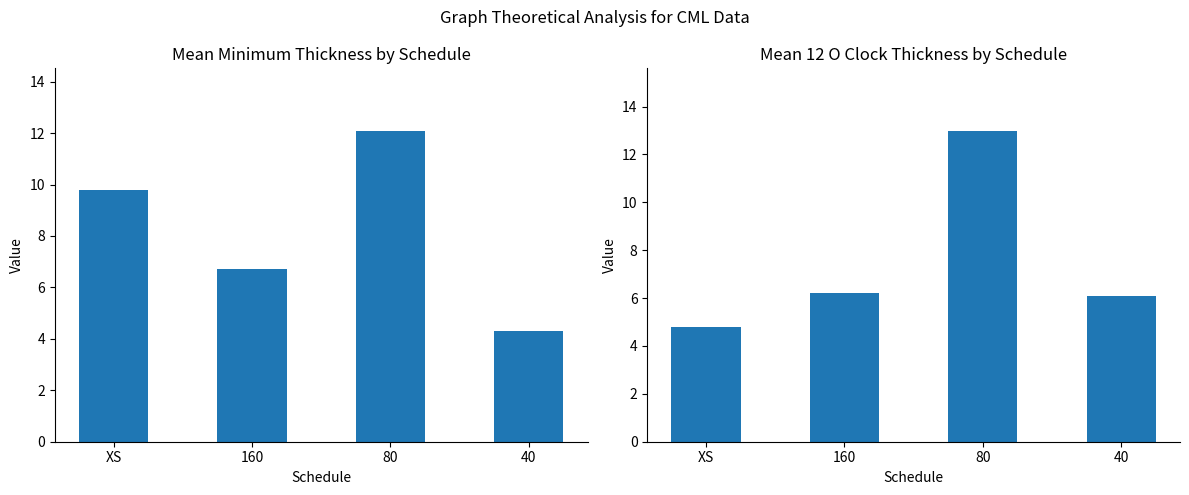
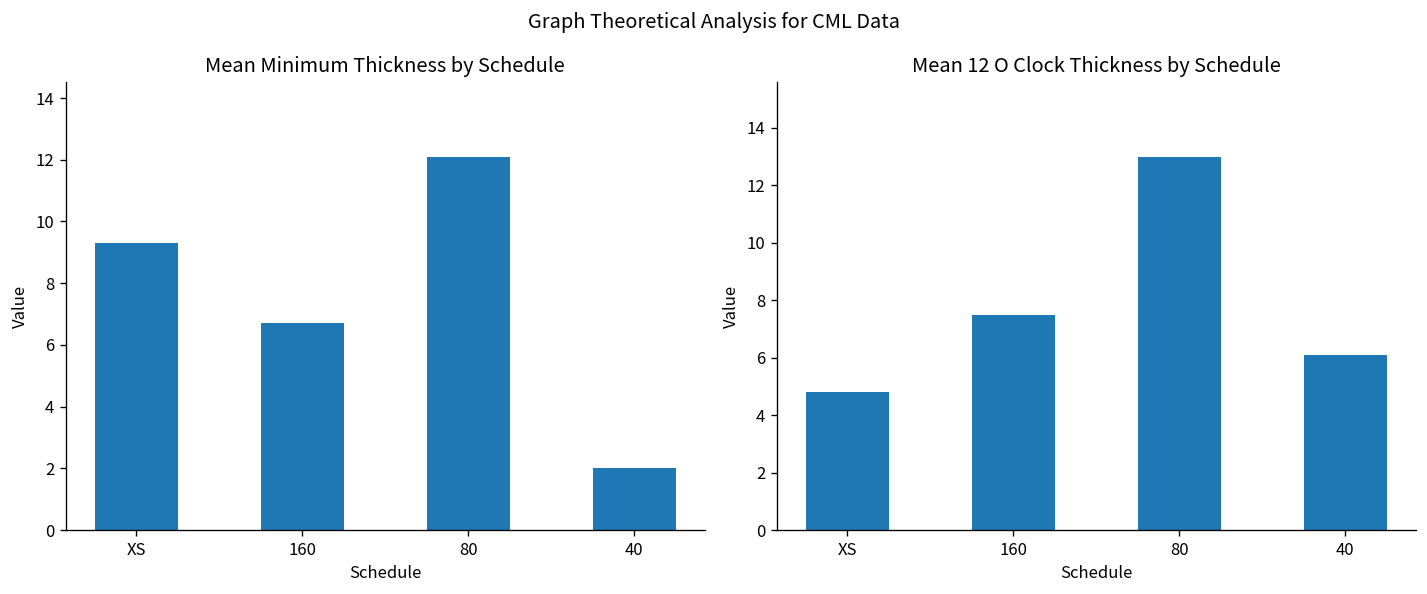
  {
    "Mean Minimum Thickness by Schedule": {
-     "XS": 9.8,
+     "XS": 9.3,
      "160": 6.7,
      "80": 12.1,
-     "40": 4.3
+     "40": 2.0
    },
    "Mean 12 O Clock Thickness by Schedule": {
      "XS": 4.8,
-     "160": 6.2,
+     "160": 7.5,
      "80": 13.0,
      "40": 6.1
    }
  }
